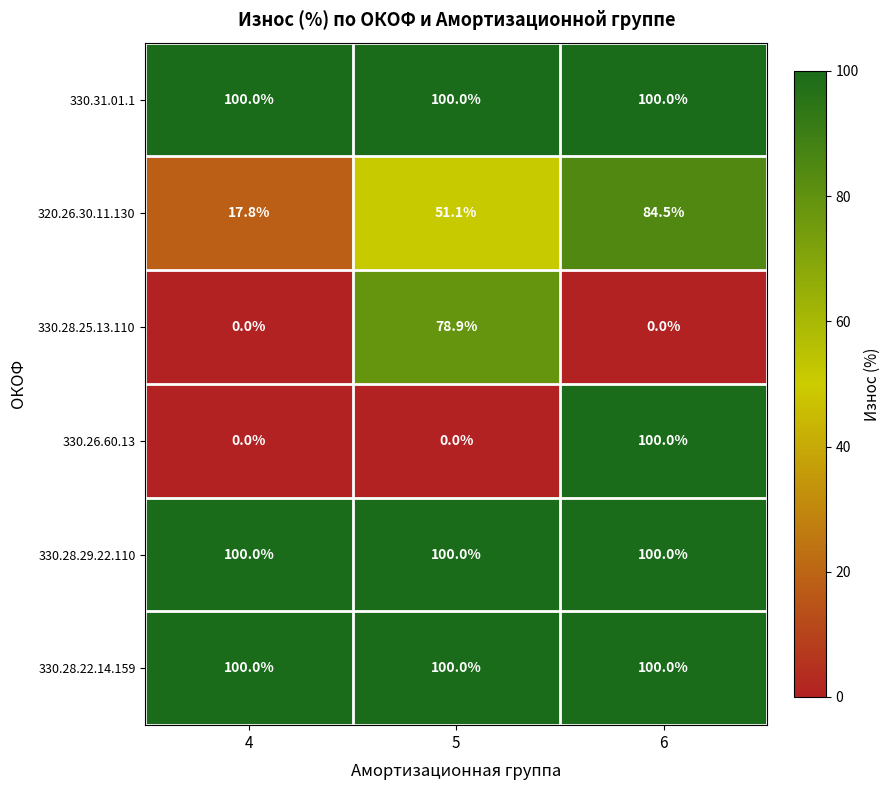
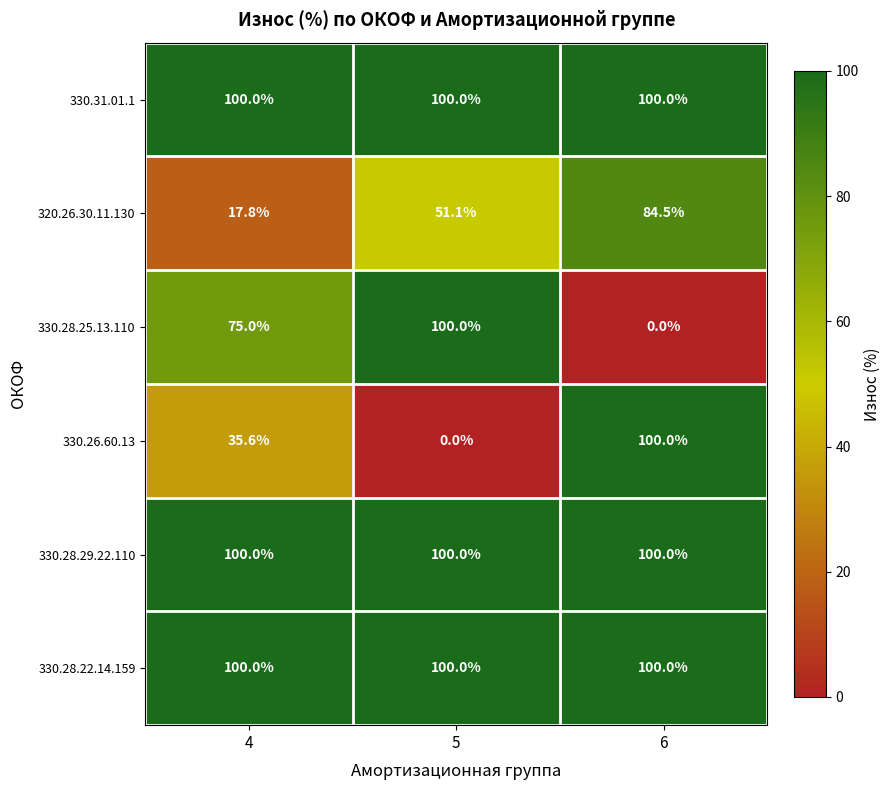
  {
    "330.31.01.1": {
      "4": "100.0%",
      "5": "100.0%",
      "6": "100.0%"
    },
    "320.26.30.11.130": {
      "4": "17.8%",
      "5": "51.1%",
      "6": "84.5%"
    },
    "330.28.25.13.110": {
-     "4": "0.0%",
-     "5": "78.9%",
+     "4": "75.0%",
+     "5": "100.0%",
      "6": "0.0%"
    },
    "330.26.60.13": {
-     "4": "0.0%",
+     "4": "35.6%",
      "5": "0.0%",
      "6": "100.0%"
    },
    "330.28.29.22.110": {
      "4": "100.0%",
      "5": "100.0%",
      "6": "100.0%"
    },
    "330.28.22.14.159": {
      "4": "100.0%",
      "5": "100.0%",
      "6": "100.0%"
    }
  }
